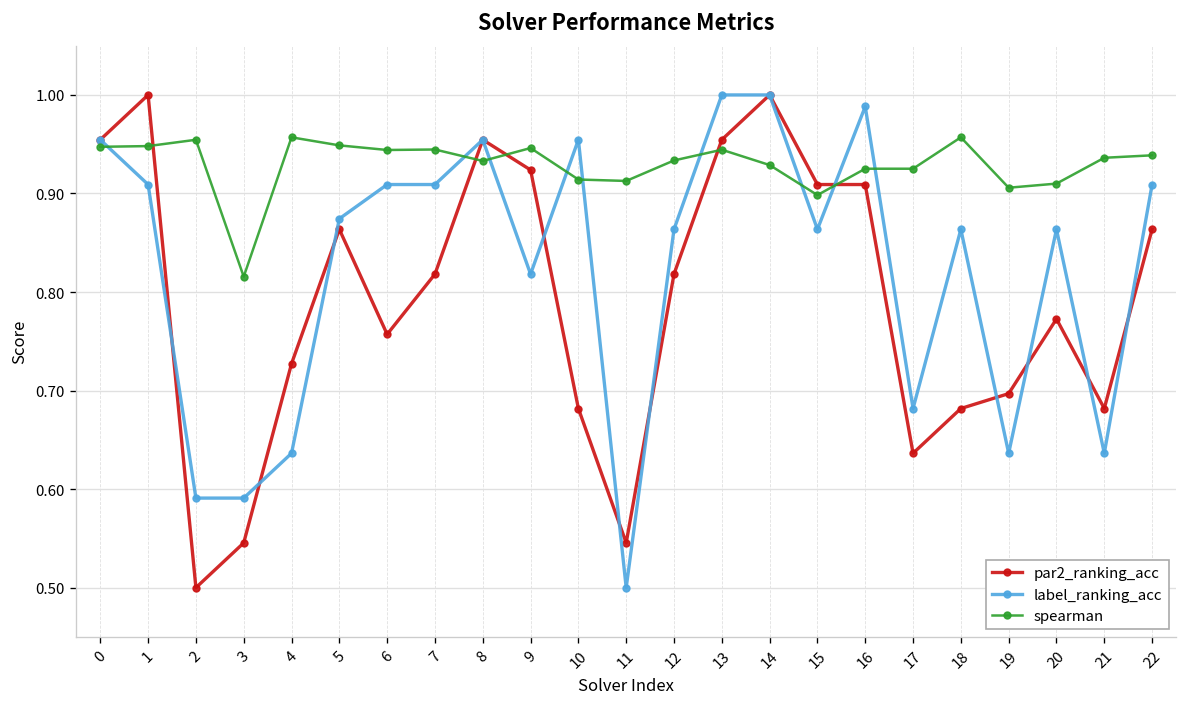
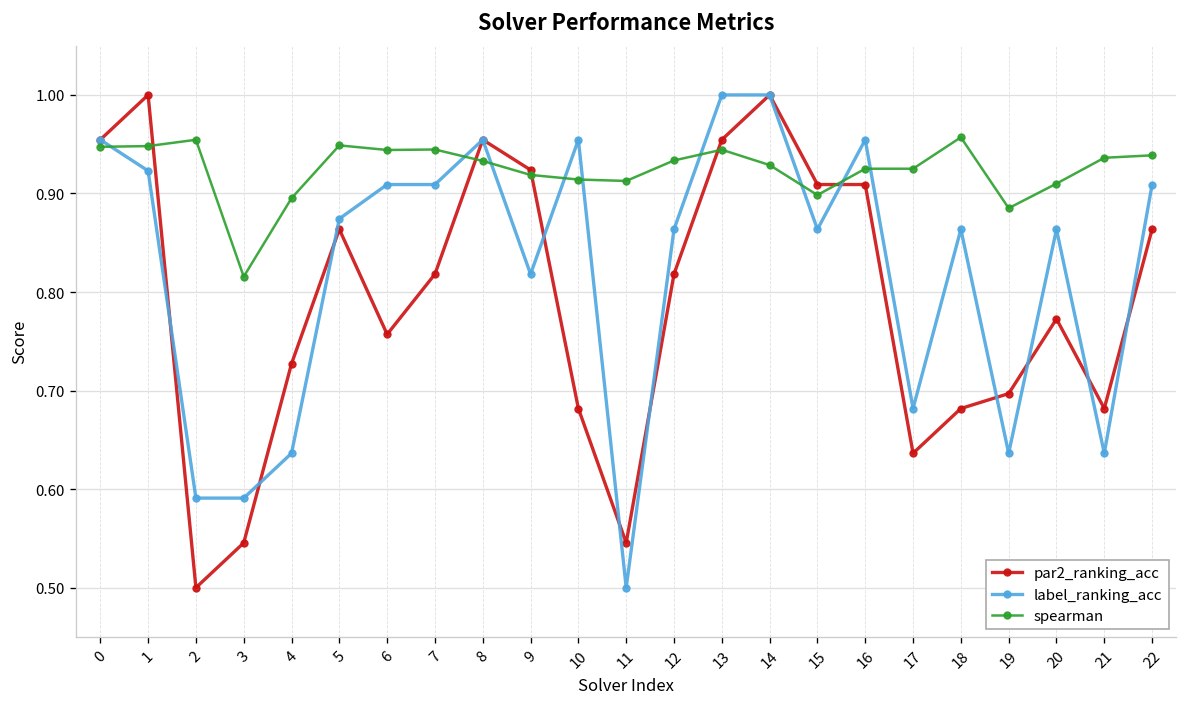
  {
    "par2_ranking_acc": {
      "1": 1.00,
      "2": 0.50,
      "3": 0.55,
      "4": 0.73,
      "5": 0.86,
      "6": 0.76,
      "7": 0.82,
      "9": 0.92,
      "10": 0.68,
      "11": 0.55,
      "12": 0.82,
      "13": 0.95,
      "15": 0.91,
      "16": 0.91,
      "17": 0.64,
      "18": 0.68,
      "19": 0.70,
      "20": 0.77,
      "21": 0.68,
      "22": 0.86
    },
    "label_ranking_acc": {
-     "1": 0.91,
+     "1": 0.92,
      "2": 0.59,
      "3": 0.59,
      "4": 0.64,
      "5": 0.87,
      "6": 0.91,
      "7": 0.91,
      "9": 0.82,
      "10": 0.95,
      "11": 0.50,
      "12": 0.86,
      "13": 1.00,
      "15": 0.86,
-     "16": 0.99,
+     "16": 0.95,
      "17": 0.68,
      "18": 0.86,
      "19": 0.64,
      "20": 0.86,
      "21": 0.64,
      "22": 0.91
    },
    "spearman": {
      "0": 0.95,
      "1": 0.95,
      "2": 0.95,
      "3": 0.82,
-     "4": 0.96,
+     "4": 0.90,
      "5": 0.95,
      "6": 0.94,
      "7": 0.94,
      "8": 0.93,
-     "9": 0.95,
+     "9": 0.92,
      "10": 0.91,
      "11": 0.91,
      "12": 0.93,
      "13": 0.94,
      "14": 0.93,
      "15": 0.90,
      "16": 0.93,
      "17": 0.93,
      "18": 0.96,
-     "19": 0.91,
+     "19": 0.89,
      "20": 0.91,
      "21": 0.94,
      "22": 0.94
    }
  }
